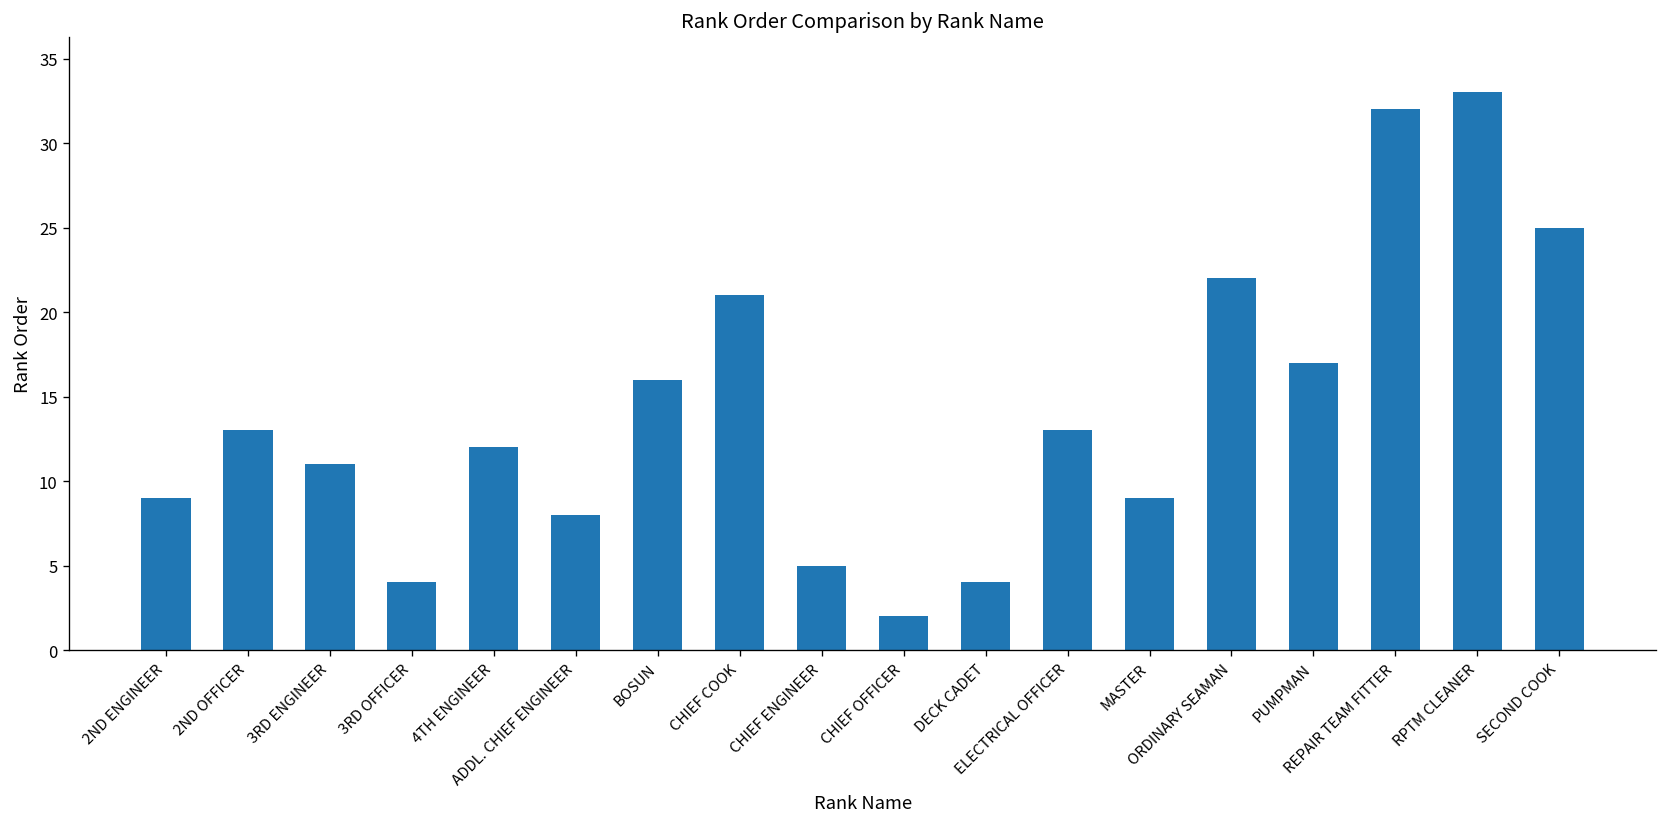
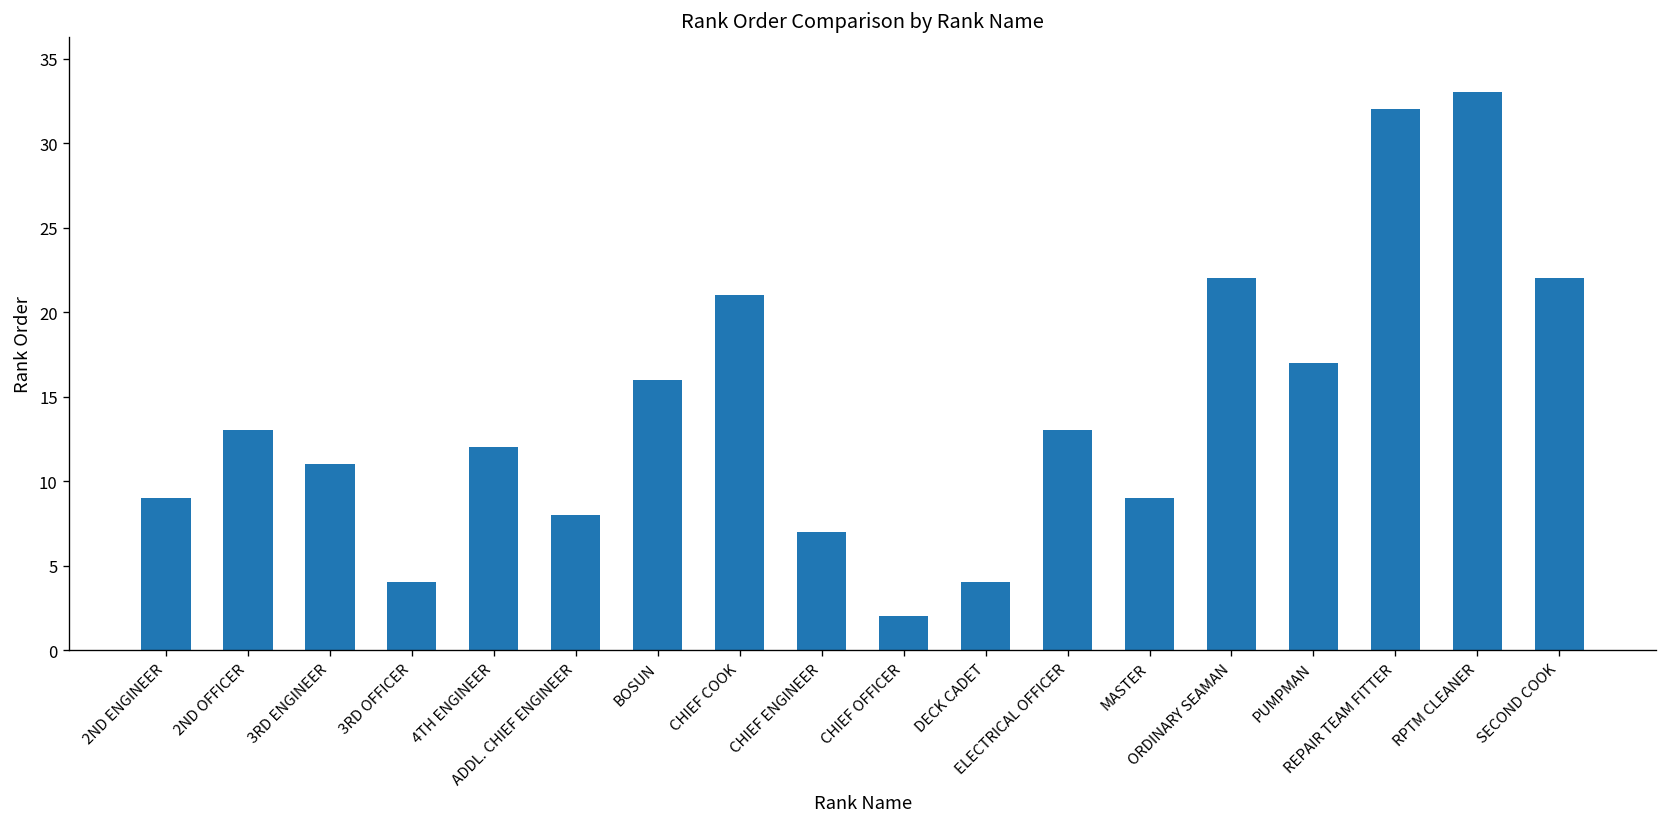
  {
    "2ND ENGINEER": 9,
    "2ND OFFICER": 13,
    "3RD ENGINEER": 11,
    "3RD OFFICER": 4,
    "4TH ENGINEER": 12,
    "ADDL. CHIEF ENGINEER": 8,
    "BOSUN": 16,
    "CHIEF COOK": 21,
-   "CHIEF ENGINEER": 5,
+   "CHIEF ENGINEER": 7,
    "CHIEF OFFICER": 2,
    "DECK CADET": 4,
    "ELECTRICAL OFFICER": 13,
    "MASTER": 9,
    "ORDINARY SEAMAN": 22,
    "PUMPMAN": 17,
    "REPAIR TEAM FITTER": 32,
    "RPTM CLEANER": 33,
-   "SECOND COOK": 25
+   "SECOND COOK": 22
  }
